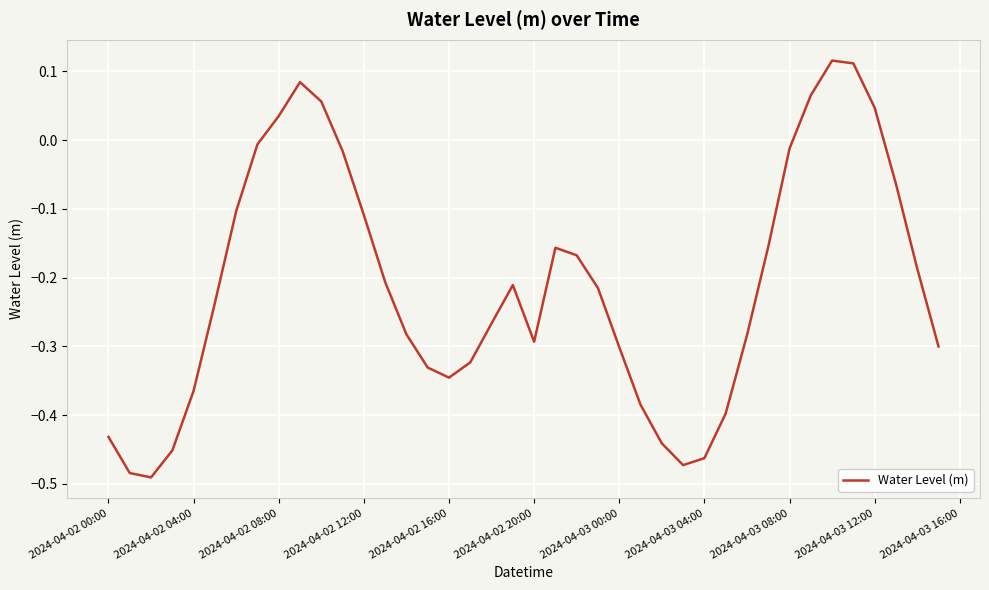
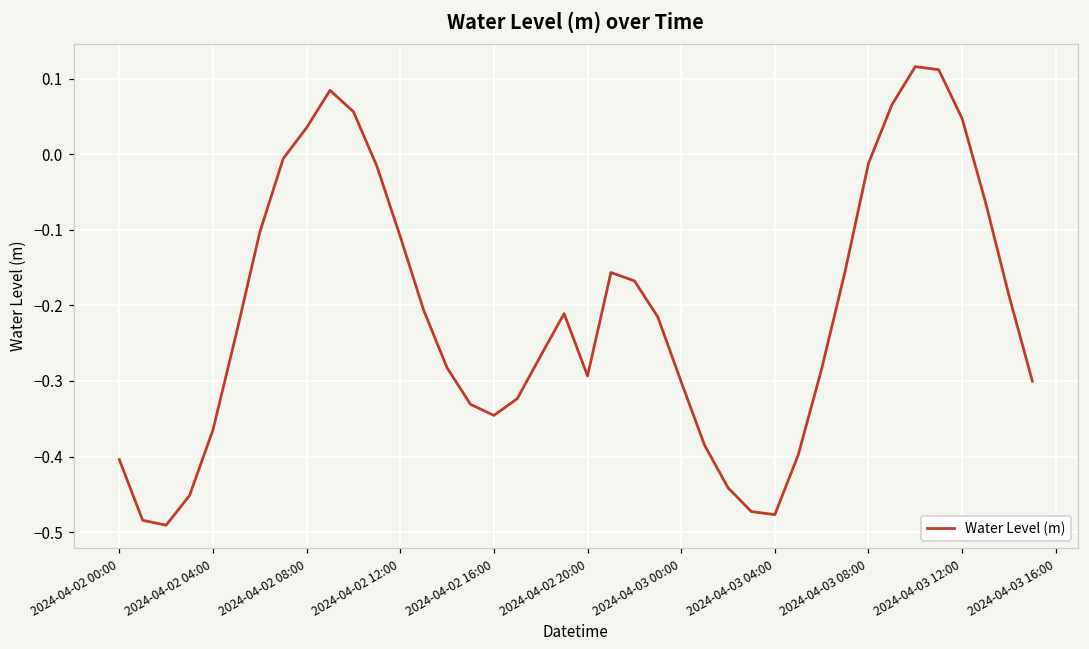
  {
-   "2024-04-02 00:00": -0.43,
+   "2024-04-02 00:00": -0.40,
    "2024-04-02 04:00": -0.36,
    "2024-04-02 08:00": 0.04,
    "2024-04-02 12:00": -0.11,
    "2024-04-02 16:00": -0.35,
    "2024-04-02 20:00": -0.29,
    "2024-04-03 00:00": -0.30,
-   "2024-04-03 04:00": -0.46,
+   "2024-04-03 04:00": -0.48,
    "2024-04-03 08:00": -0.01,
    "2024-04-03 12:00": 0.05
  }
